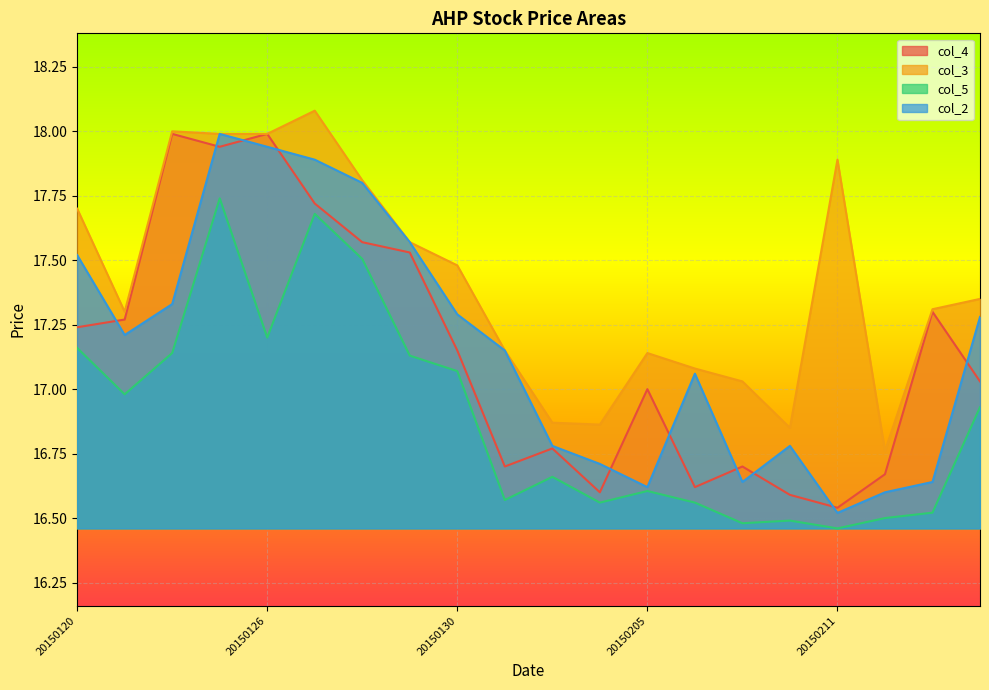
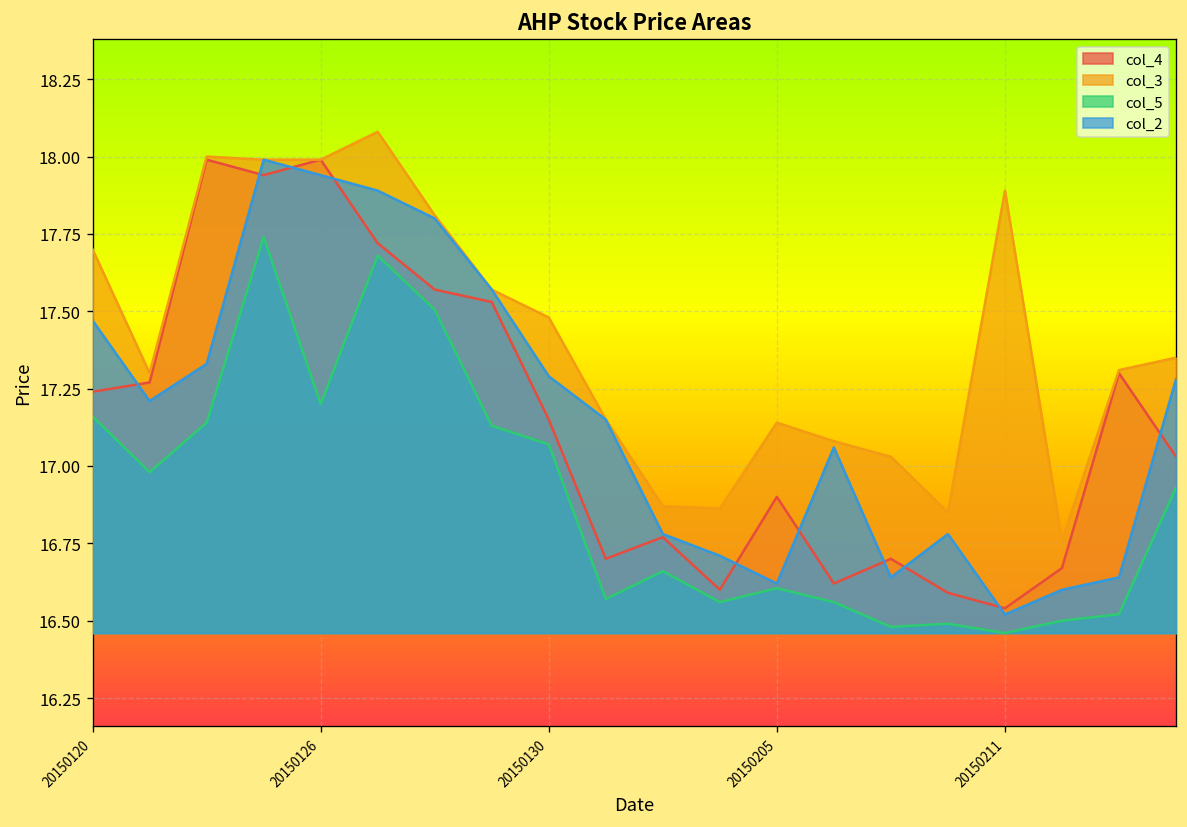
  {
    "col_4": {
      "20150120": 17.24,
      "20150130": 17.15,
-     "20150205": 17.0,
+     "20150205": 16.9,
      "20150211": 16.54
    },
    "col_3": {
      "20150120": 17.70,
      "20150130": 17.48,
      "20150205": 17.14,
      "20150211": 17.89
    },
    "col_5": {
      "20150120": 17.16,
      "20150126": 17.20,
      "20150130": 17.07,
      "20150205": 16.61,
      "20150211": 16.46
    },
    "col_2": {
-     "20150120": 17.52,
+     "20150120": 17.47,
      "20150126": 17.94,
      "20150130": 17.29,
      "20150205": 16.62,
      "20150211": 16.52
    }
  }
